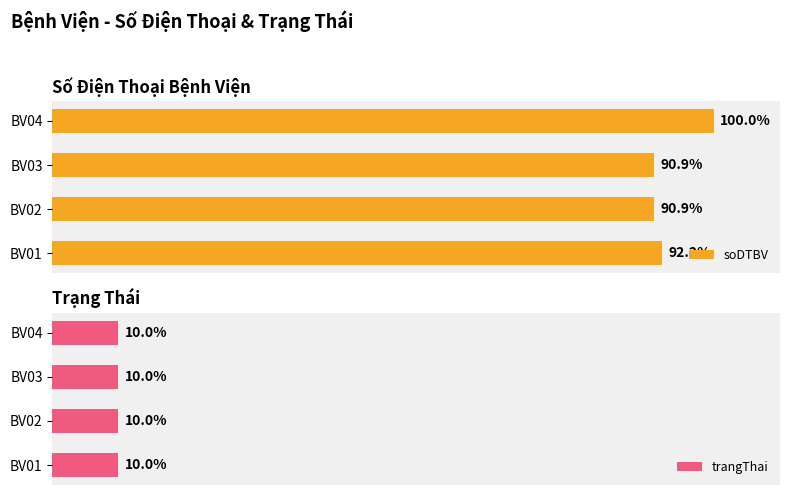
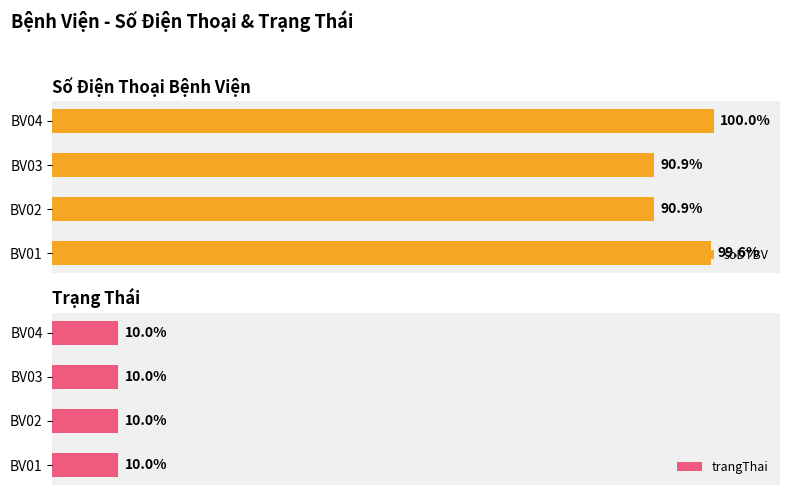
  {
    "Số Điện Thoại Bệnh Viện": {
      "BV04": "100.0%",
      "BV03": "90.9%",
      "BV02": "90.9%",
-     "BV01": "92.2%"
+     "BV01": "99.6%"
    },
    "Trạng Thái": {
      "BV04": "10.0%",
      "BV03": "10.0%",
      "BV02": "10.0%",
      "BV01": "10.0%"
    }
  }
